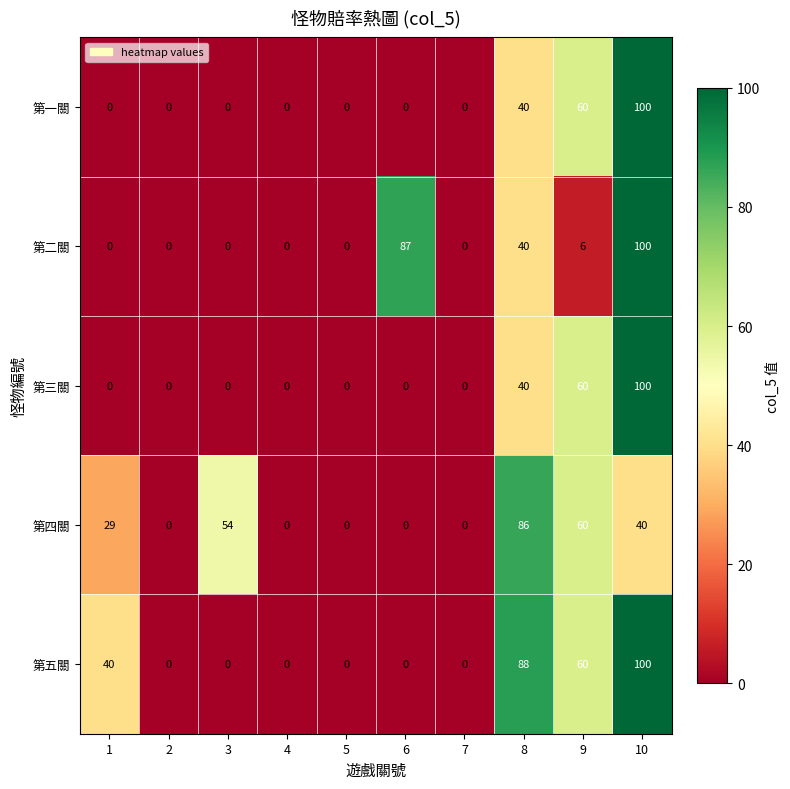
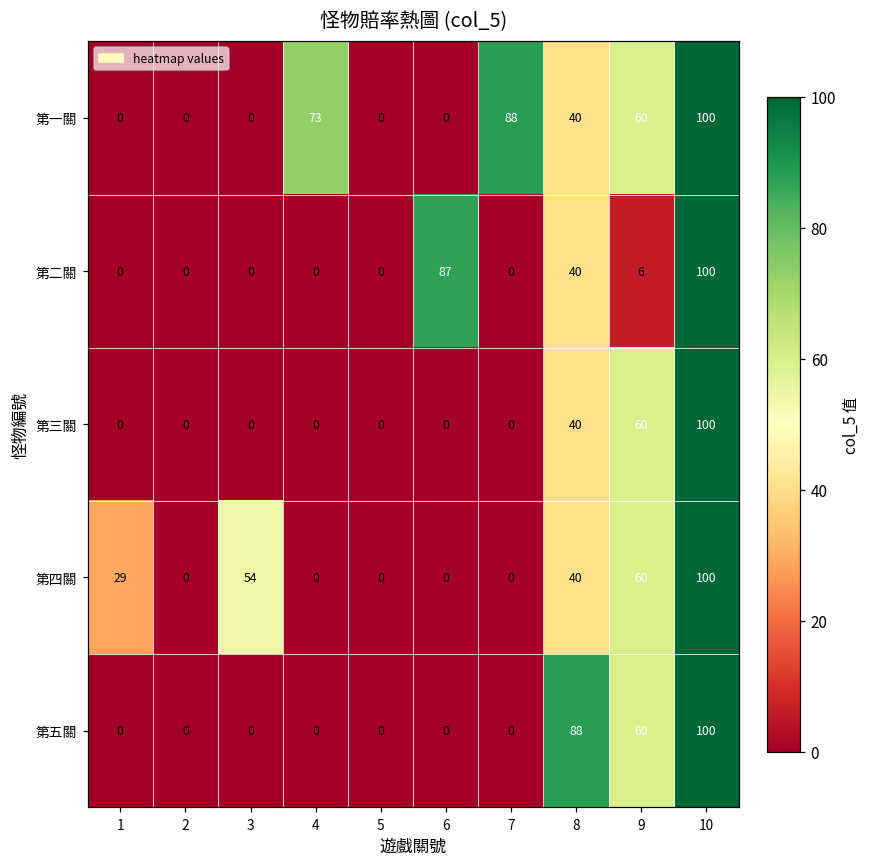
  {
    "第一關": {
      "1": 0,
      "2": 0,
      "3": 0,
-     "4": 0,
+     "4": 73,
      "5": 0,
      "6": 0,
-     "7": 0,
+     "7": 88,
      "8": 40,
      "9": 60,
      "10": 100
    },
    "第二關": {
      "1": 0,
      "2": 0,
      "3": 0,
      "4": 0,
      "5": 0,
      "6": 87,
      "7": 0,
      "8": 40,
      "9": 6,
      "10": 100
    },
    "第三關": {
      "1": 0,
      "2": 0,
      "3": 0,
      "4": 0,
      "5": 0,
      "6": 0,
      "7": 0,
      "8": 40,
      "9": 60,
      "10": 100
    },
    "第四關": {
      "1": 29,
      "2": 0,
      "3": 54,
      "4": 0,
      "5": 0,
      "6": 0,
      "7": 0,
-     "8": 86,
+     "8": 40,
      "9": 60,
-     "10": 40
+     "10": 100
    },
    "第五關": {
-     "1": 40,
+     "1": 0,
      "2": 0,
      "3": 0,
      "4": 0,
      "5": 0,
      "6": 0,
      "7": 0,
      "8": 88,
      "9": 60,
      "10": 100
    }
  }
